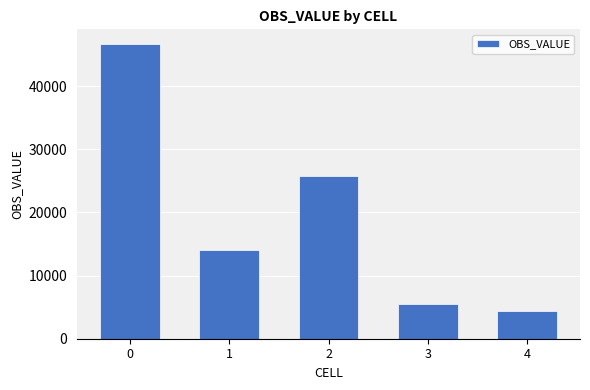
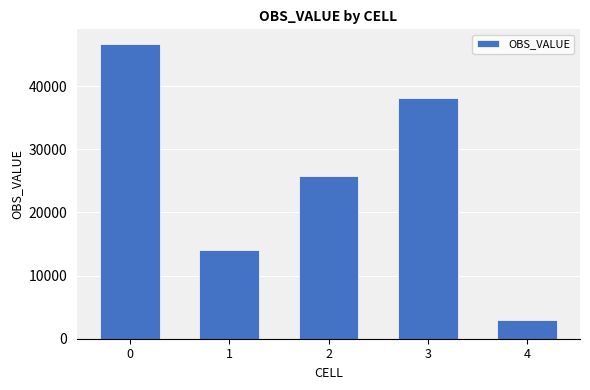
  {
    "0": 47000,
    "1": 14000,
    "2": 26000,
-   "3": 6000,
-   "4": 4000
+   "3": 38000,
+   "4": 3000
  }
